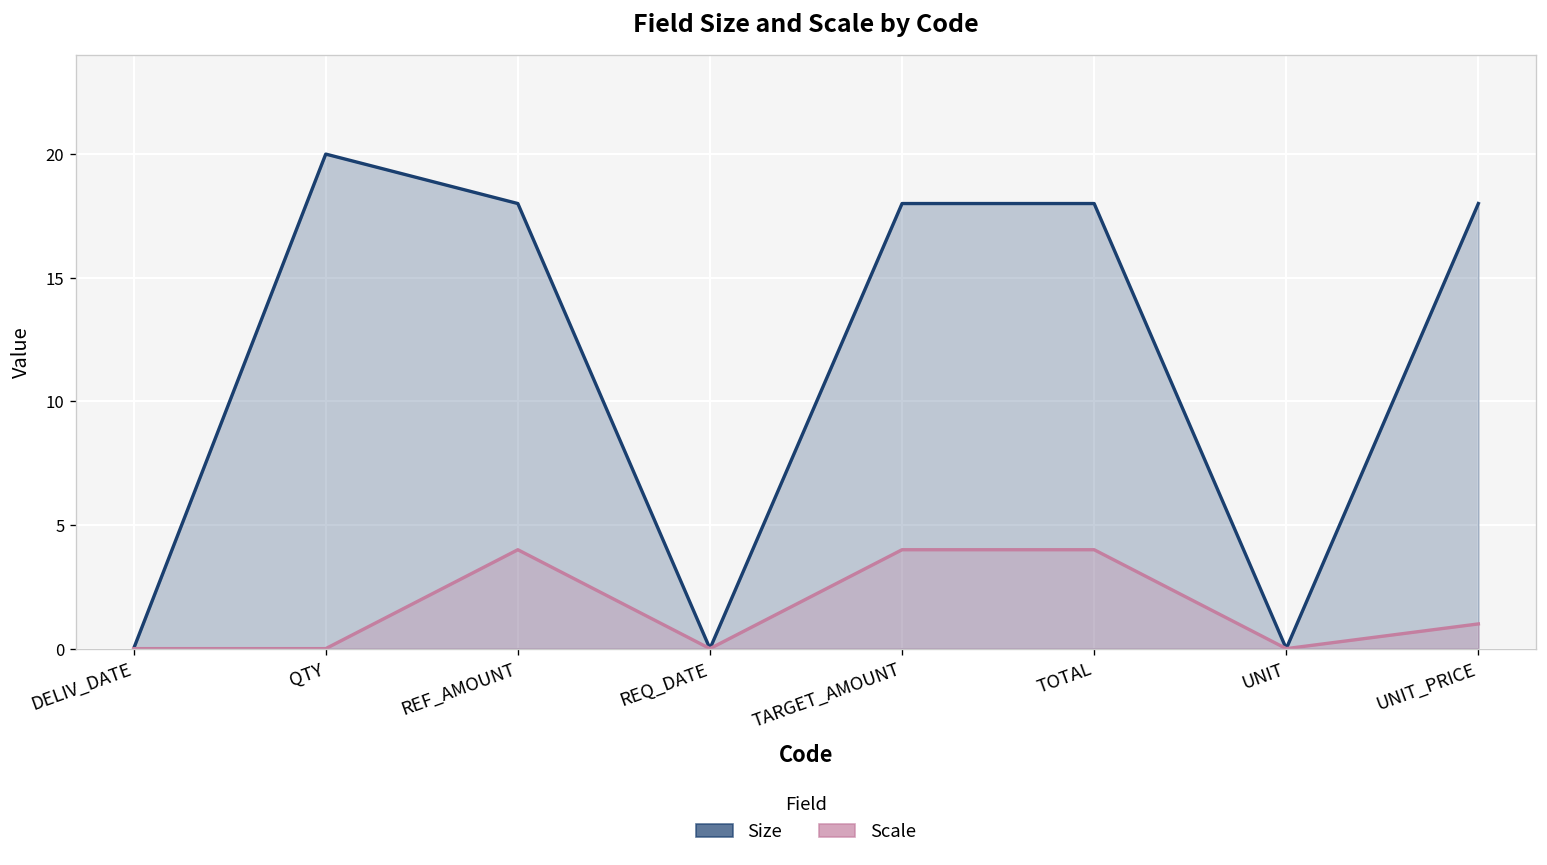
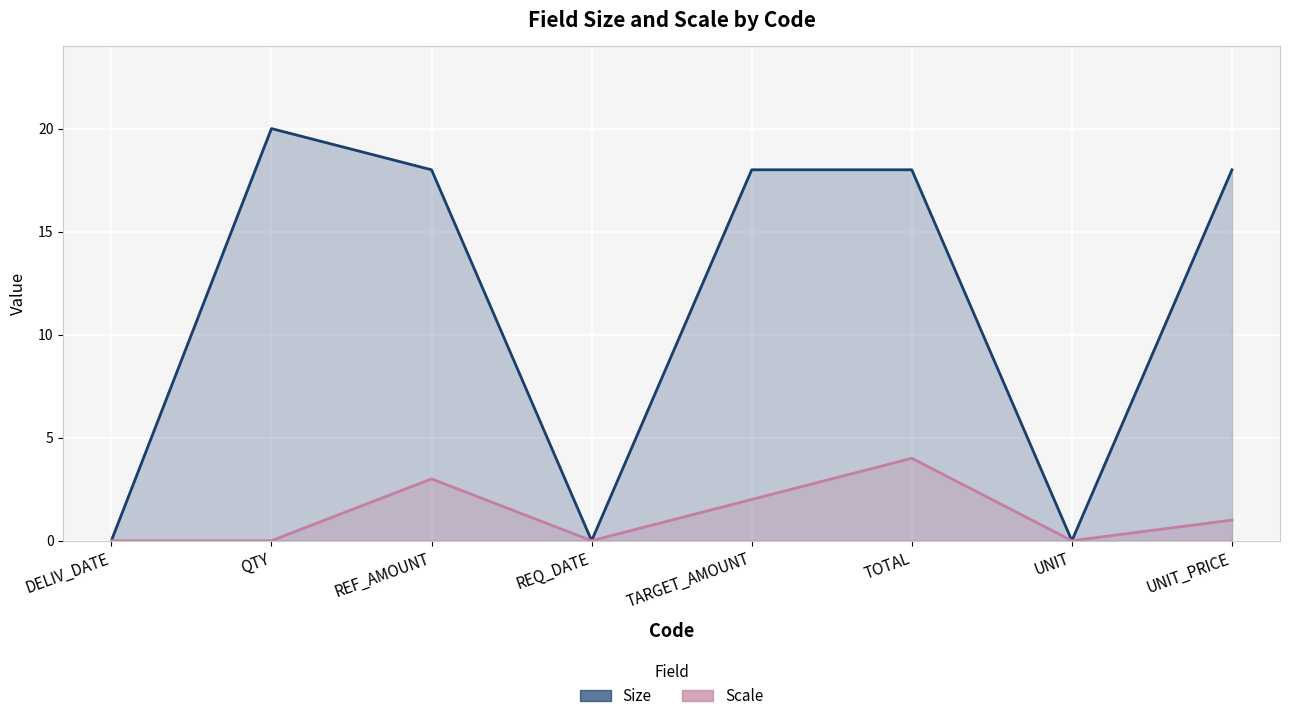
  {
    "Size": {
      "QTY": 20,
      "REF_AMOUNT": 18,
      "TARGET_AMOUNT": 18,
      "TOTAL": 18,
      "UNIT_PRICE": 18
    },
    "Scale": {
      "QTY": 0,
-     "REF_AMOUNT": 4,
-     "TARGET_AMOUNT": 4,
+     "REF_AMOUNT": 3,
+     "TARGET_AMOUNT": 2,
      "TOTAL": 4,
      "UNIT_PRICE": 1
    }
  }
